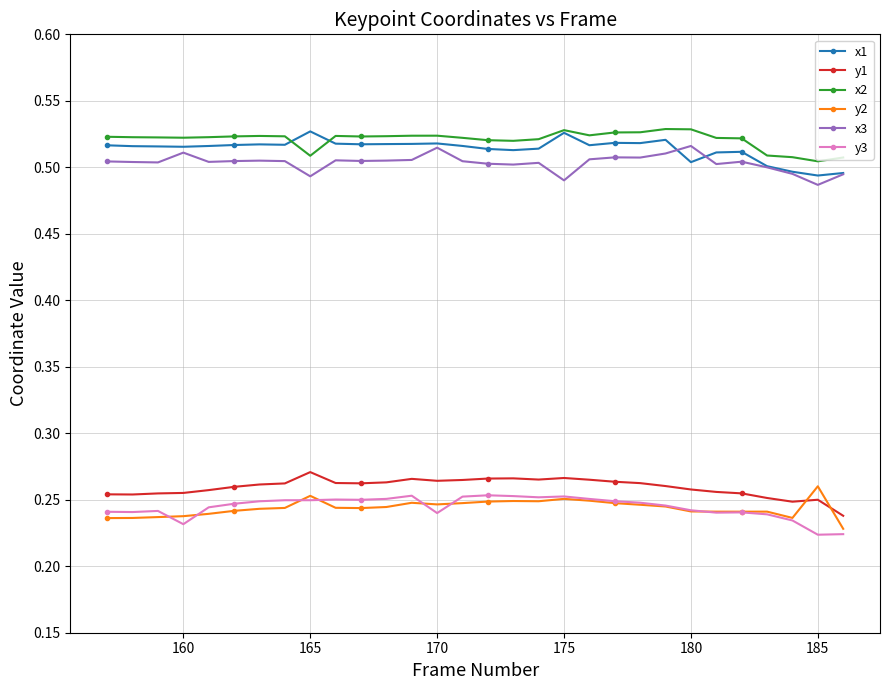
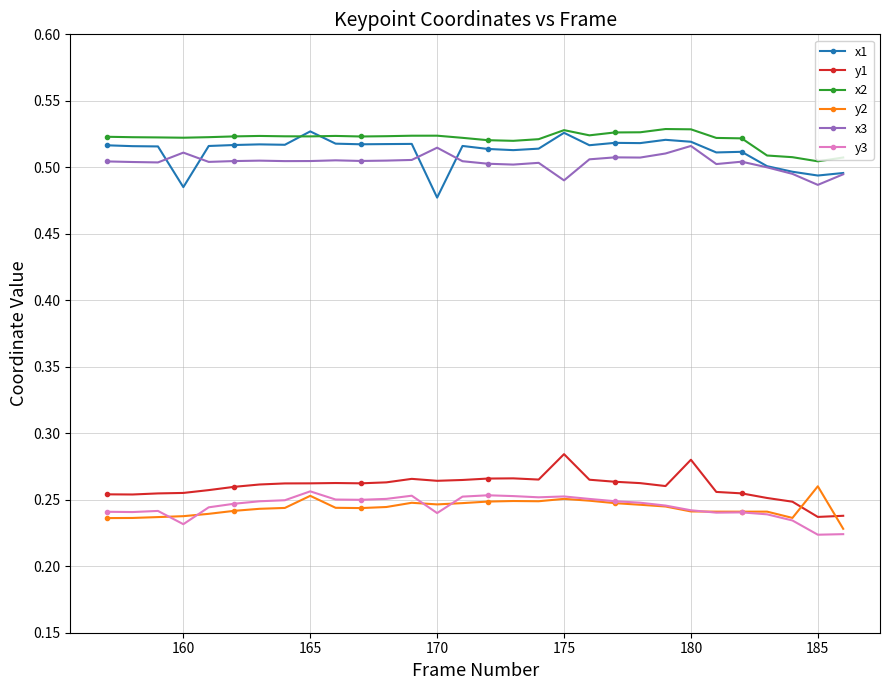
  {
    "x1": {
-     "160": 0.515,
+     "160": 0.485,
      "165": 0.527,
-     "170": 0.518,
+     "170": 0.477,
      "175": 0.526,
-     "180": 0.504,
+     "180": 0.519,
      "185": 0.494
    },
    "y1": {
      "160": 0.255,
-     "165": 0.271,
+     "165": 0.262,
      "170": 0.264,
-     "175": 0.266,
-     "180": 0.258,
-     "185": 0.250
+     "175": 0.284,
+     "180": 0.280,
+     "185": 0.237
    },
    "x2": {
      "160": 0.522,
-     "165": 0.509,
+     "165": 0.523,
      "170": 0.524,
      "175": 0.528,
      "180": 0.529,
      "185": 0.504
    },
    "y2": {
      "160": 0.238,
      "165": 0.253,
      "170": 0.247,
      "185": 0.260
    },
    "x3": {
      "160": 0.511,
-     "165": 0.493,
+     "165": 0.505,
      "170": 0.515,
      "175": 0.490,
      "180": 0.516,
      "185": 0.487
    },
    "y3": {
      "160": 0.232,
-     "165": 0.250,
+     "165": 0.256,
      "170": 0.240,
      "185": 0.224
    }
  }
